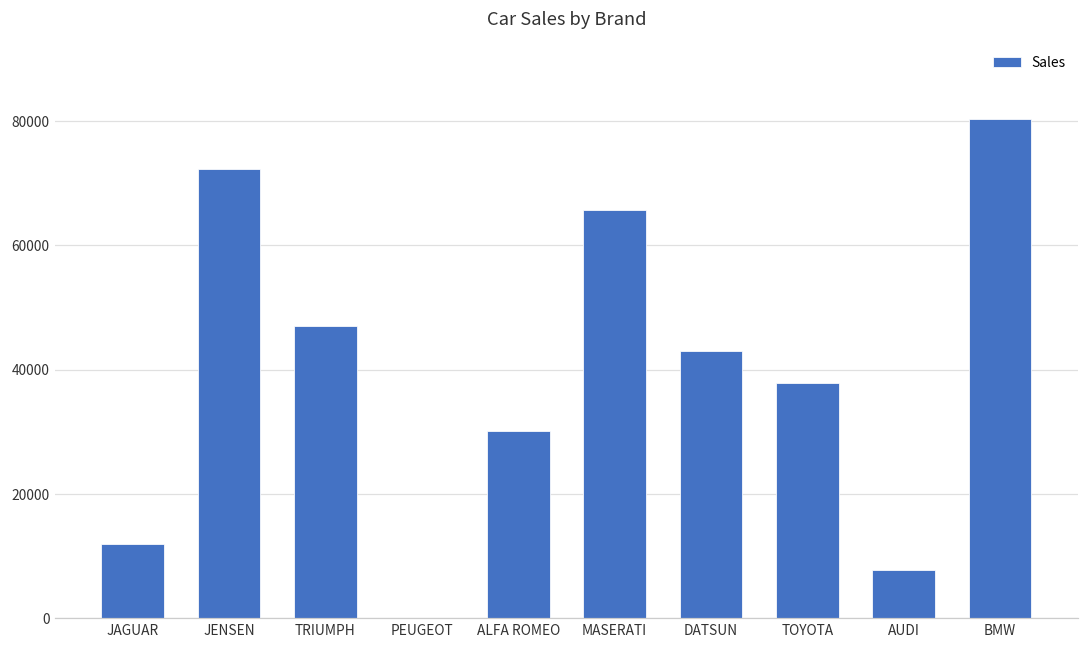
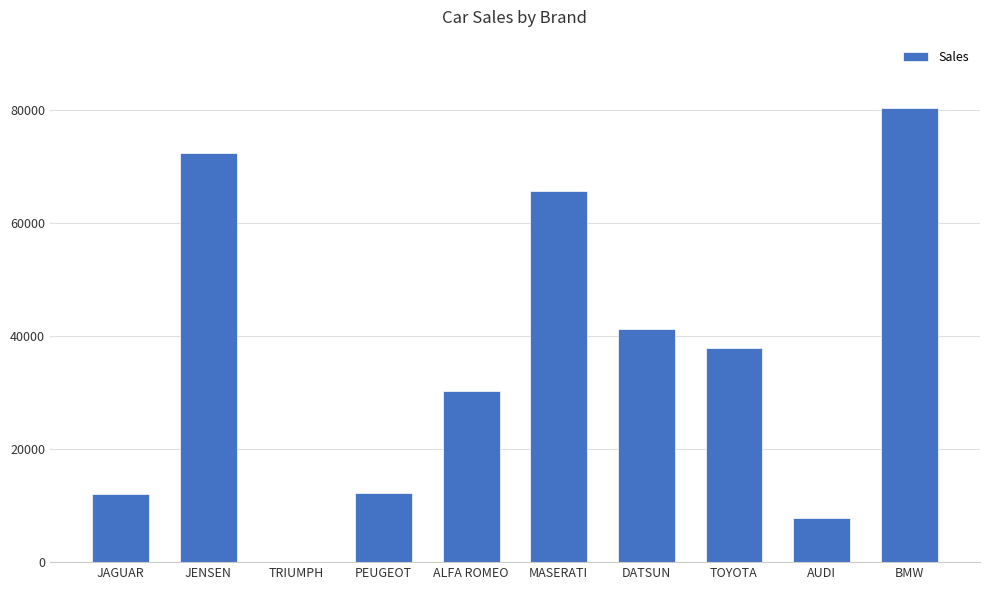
  {
    "JAGUAR": 12000,
    "JENSEN": 72000,
-   "TRIUMPH": 47000,
-   "PEUGEOT": 0,
+   "TRIUMPH": 0,
+   "PEUGEOT": 12000,
    "ALFA ROMEO": 30000,
    "MASERATI": 66000,
-   "DATSUN": 43000,
+   "DATSUN": 41000,
    "TOYOTA": 38000,
    "AUDI": 8000,
    "BMW": 80000
  }
